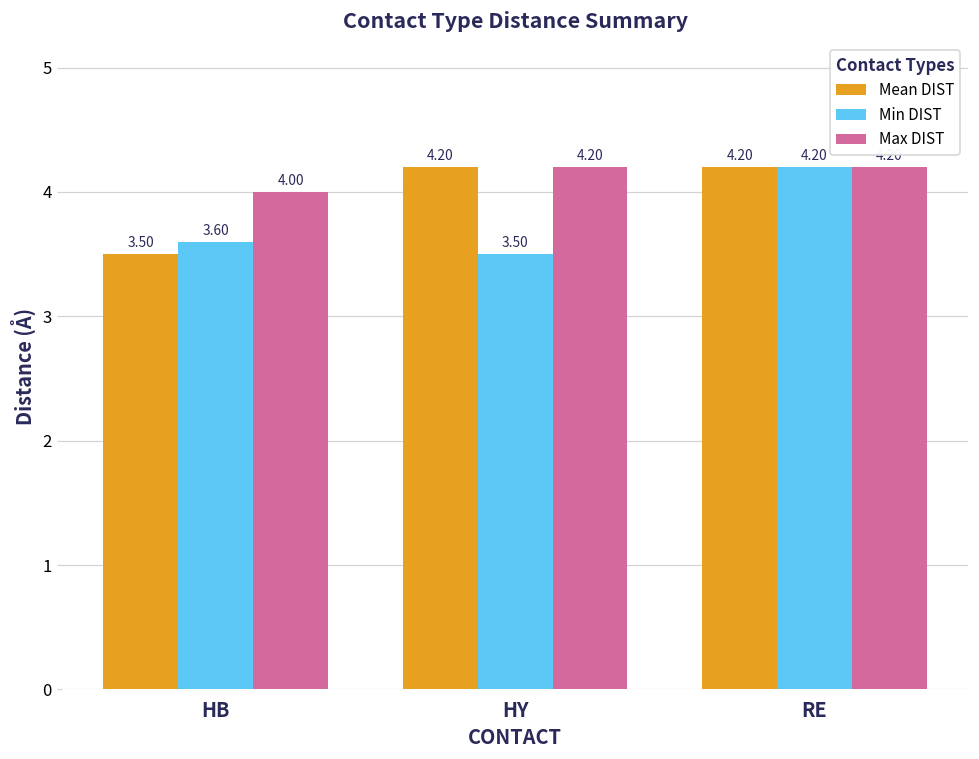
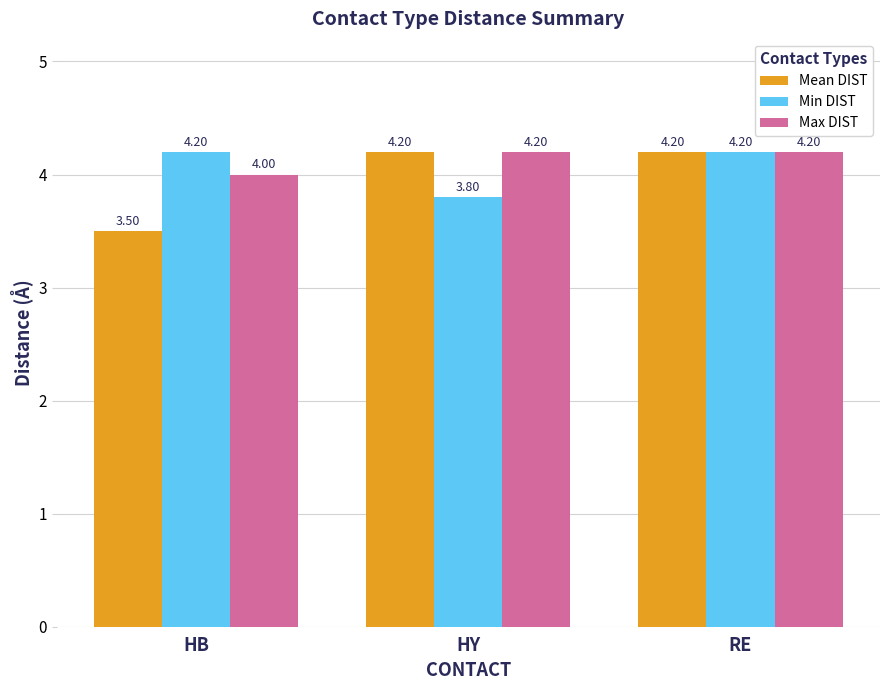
  {
    "Mean DIST": {
      "HB": 3.50,
      "HY": 4.20,
      "RE": 4.20
    },
    "Min DIST": {
-     "HB": 3.60,
-     "HY": 3.50,
+     "HB": 4.20,
+     "HY": 3.80,
      "RE": 4.20
    },
    "Max DIST": {
      "HB": 4.00,
      "HY": 4.20
    }
  }
